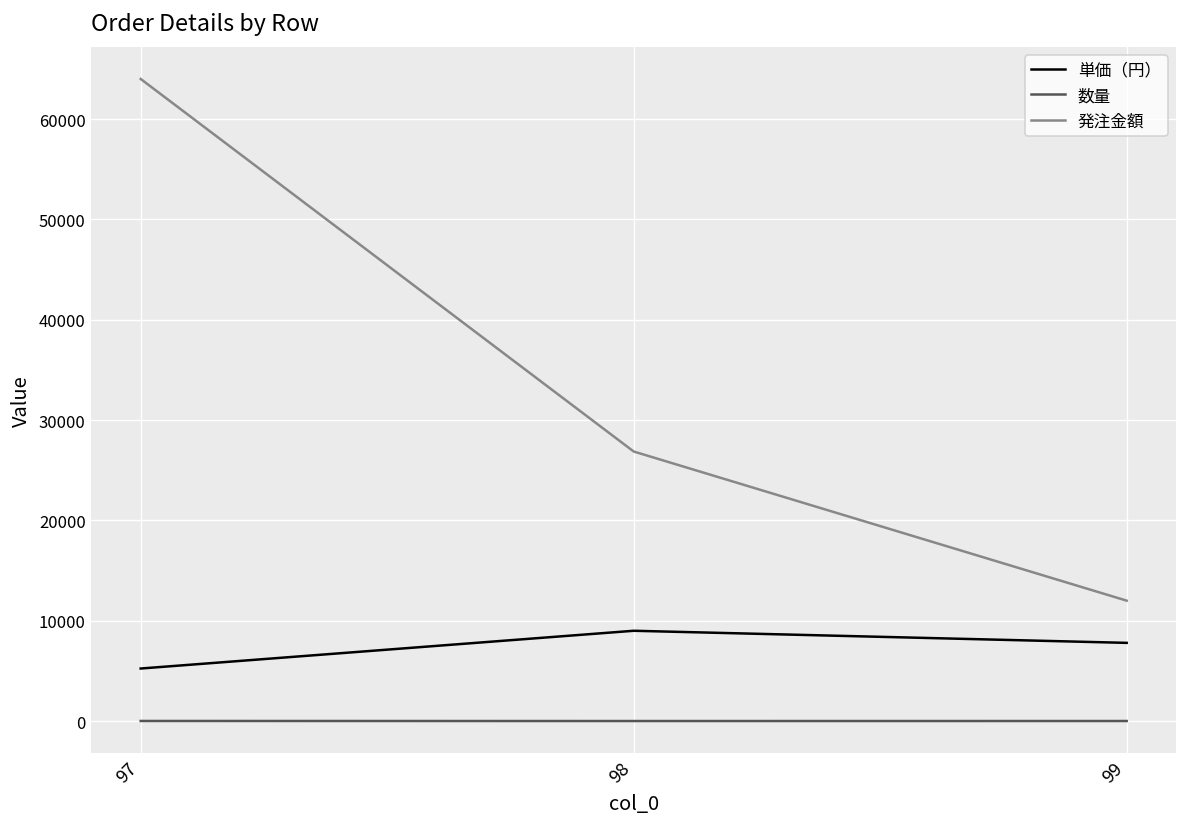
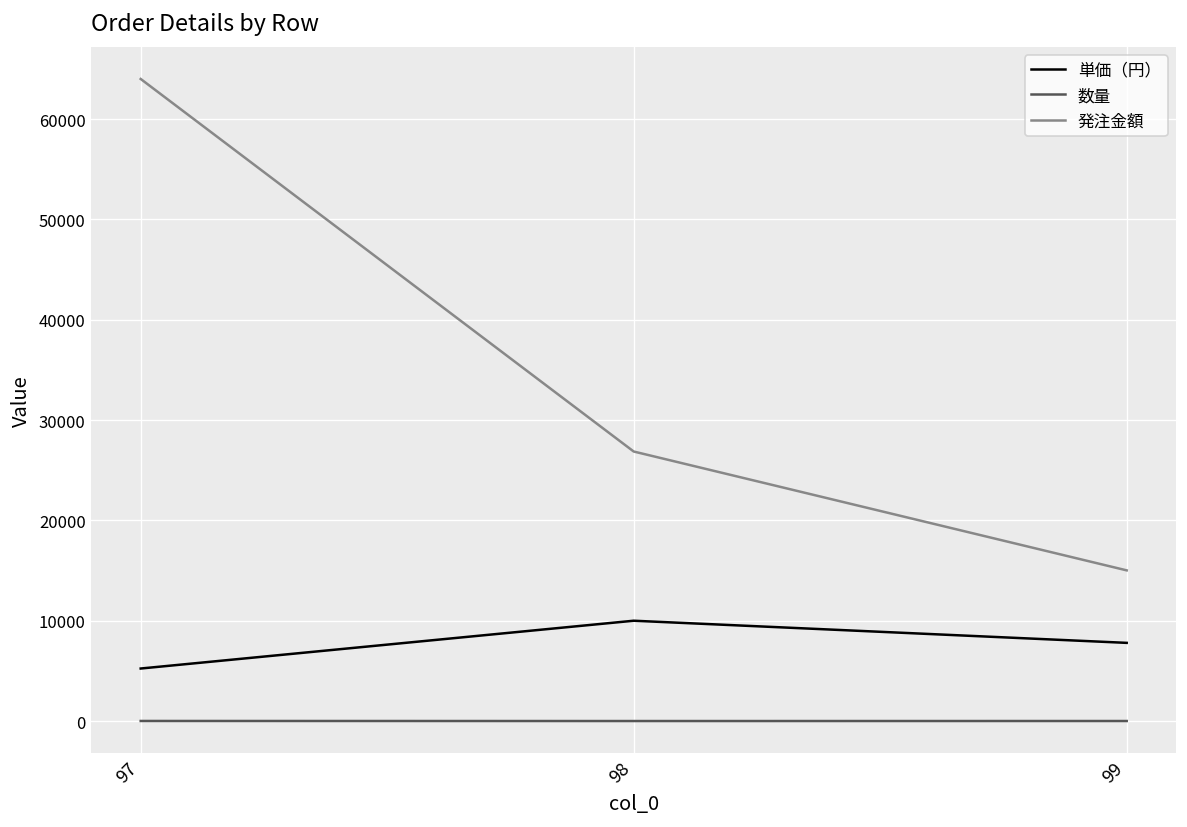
  {
    "単価（円）": {
      "97": 5000,
-     "98": 9000,
+     "98": 10000,
      "99": 8000
    },
    "数量": {
      "97": 0,
      "98": 0,
      "99": 0
    },
    "発注金額": {
      "97": 64000,
      "98": 27000,
-     "99": 12000
+     "99": 15000
    }
  }
